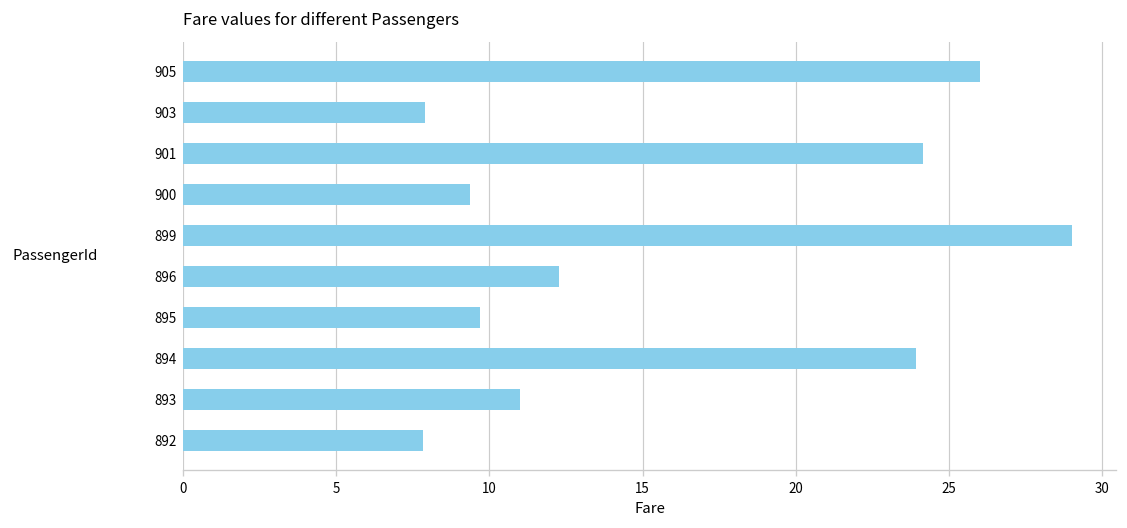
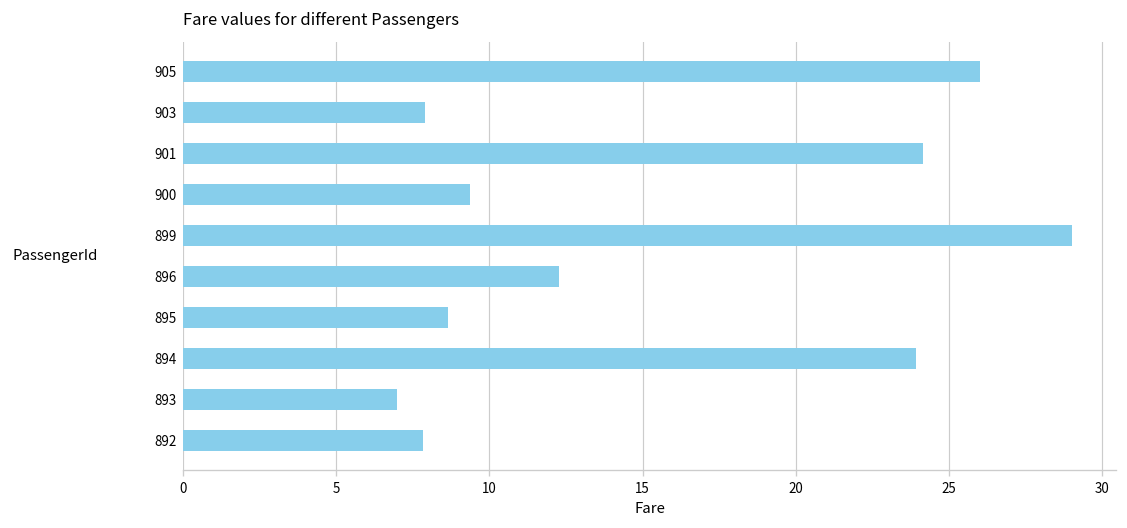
  {
    "905": 26.0,
    "903": 7.9,
    "901": 24.2,
    "900": 9.4,
    "899": 29.0,
    "896": 12.3,
-   "895": 9.7,
+   "895": 8.7,
    "894": 23.9,
-   "893": 11,
+   "893": 7,
    "892": 7.8
  }
